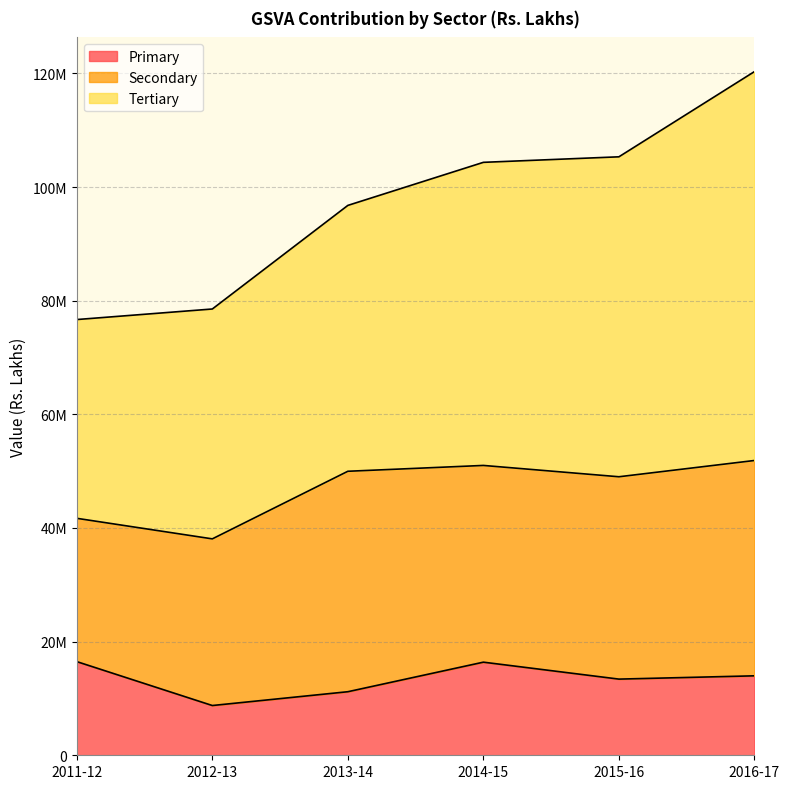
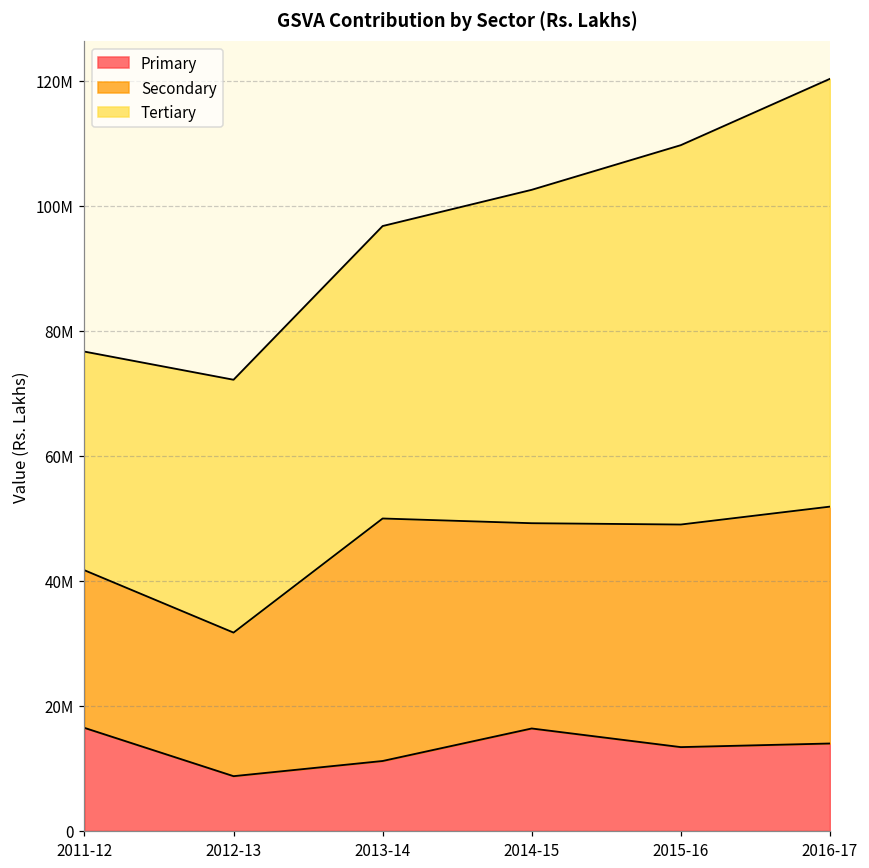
  {
    "Primary": {
      "2011-12": 16000000,
      "2012-13": 9000000,
      "2013-14": 11000000,
      "2014-15": 16000000,
      "2015-16": 13000000,
      "2016-17": 14000000
    },
    "Secondary": {
      "2011-12": 25000000,
-     "2012-13": 29000000,
+     "2012-13": 23000000,
      "2013-14": 39000000,
-     "2014-15": 35000000,
+     "2014-15": 33000000,
      "2015-16": 36000000,
      "2016-17": 38000000
    },
    "Tertiary": {
      "2011-12": 35000000,
      "2012-13": 40000000,
      "2013-14": 47000000,
      "2014-15": 53000000,
-     "2015-16": 56000000,
+     "2015-16": 61000000,
      "2016-17": 68000000
    }
  }
